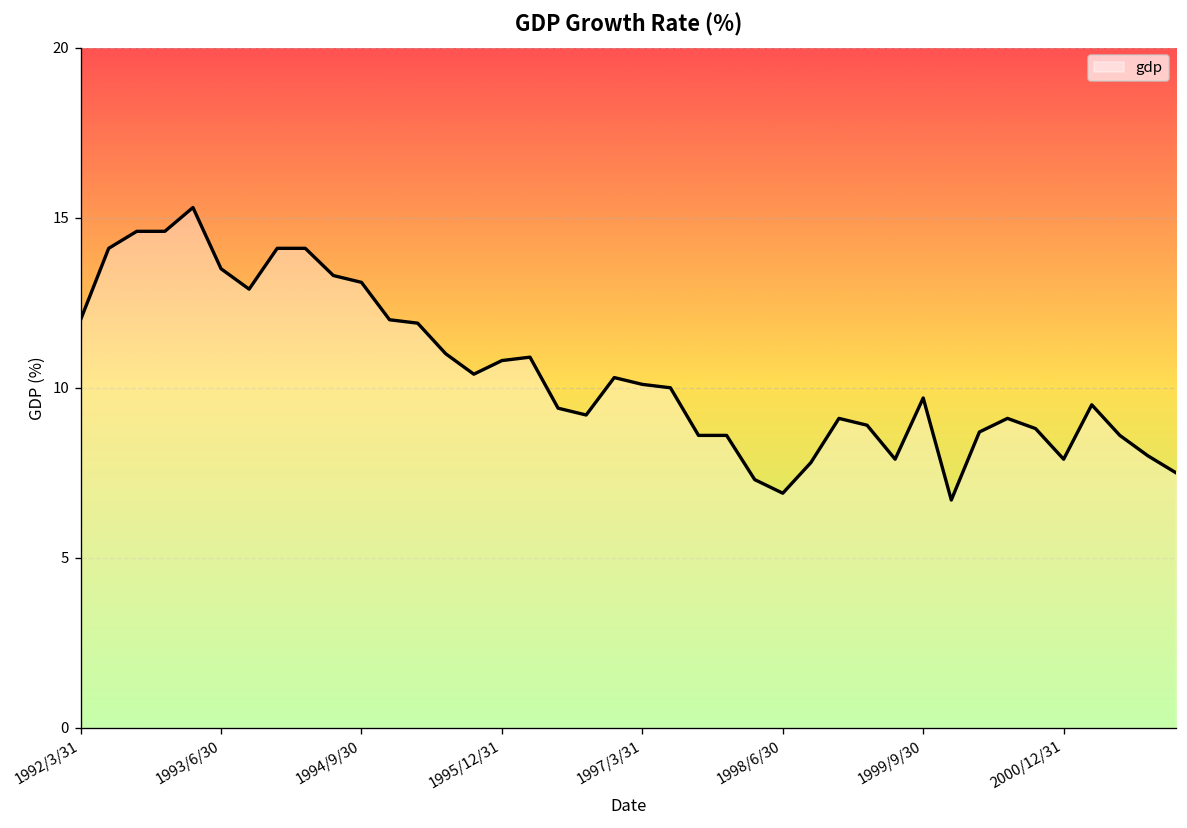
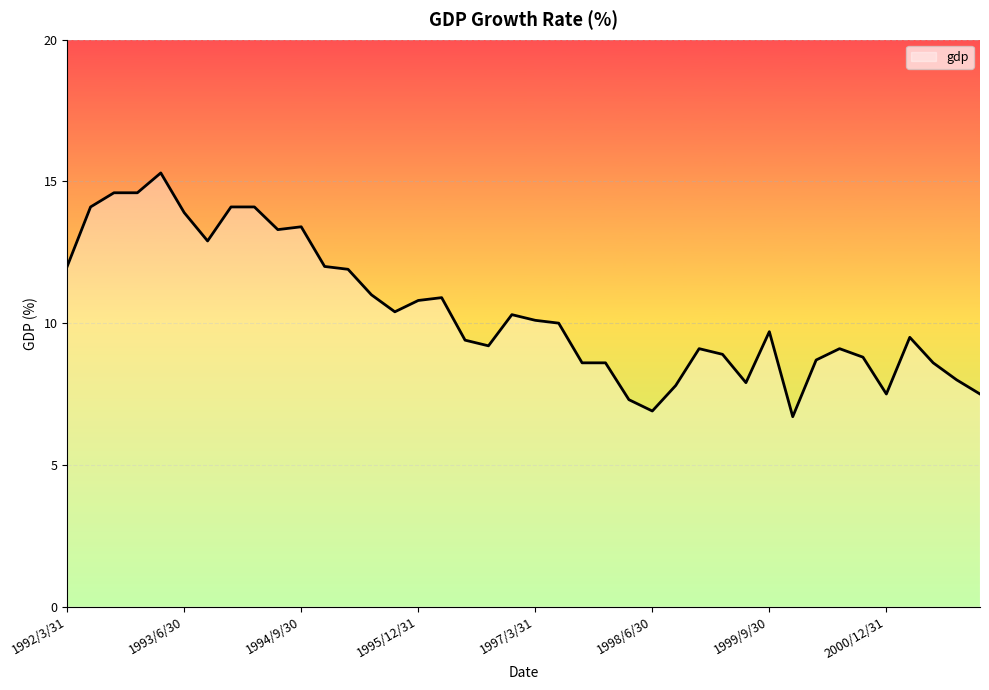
  {
    "1992/3/31": 12.0,
-   "1993/6/30": 13.5,
-   "1994/9/30": 13.1,
+   "1993/6/30": 13.9,
+   "1994/9/30": 13.4,
    "1995/12/31": 10.8,
    "1997/3/31": 10.1,
    "1998/6/30": 6.9,
    "1999/9/30": 9.7,
-   "2000/12/31": 7.9
+   "2000/12/31": 7.5
  }
